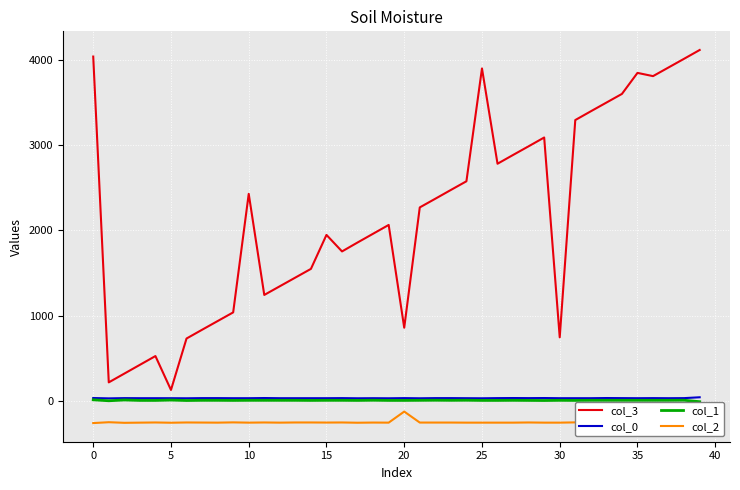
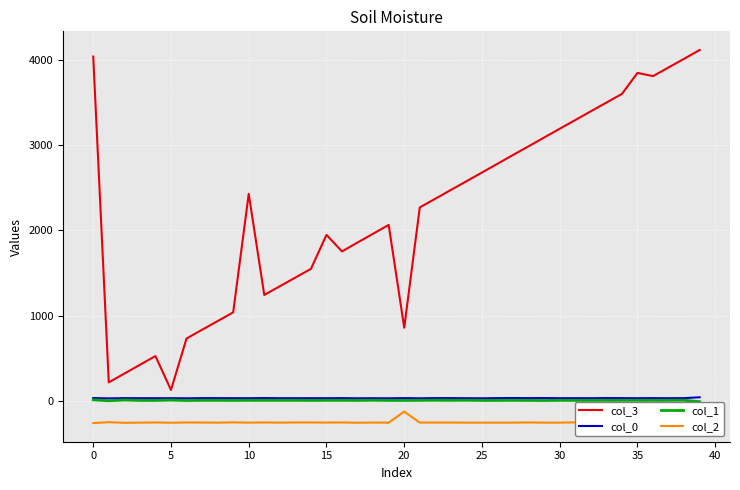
  {
    "col_3": {
      "0": 4000,
      "5": 100,
      "10": 2400,
      "15": 1900,
      "20": 900,
-     "25": 3900,
-     "30": 700,
+     "25": 2700,
+     "30": 3200,
      "35": 3900
    },
    "col_2": {
      "0": -300,
      "5": -300,
      "10": -300,
      "15": -300,
      "20": -100,
      "25": -300,
      "30": -300
    }
  }
